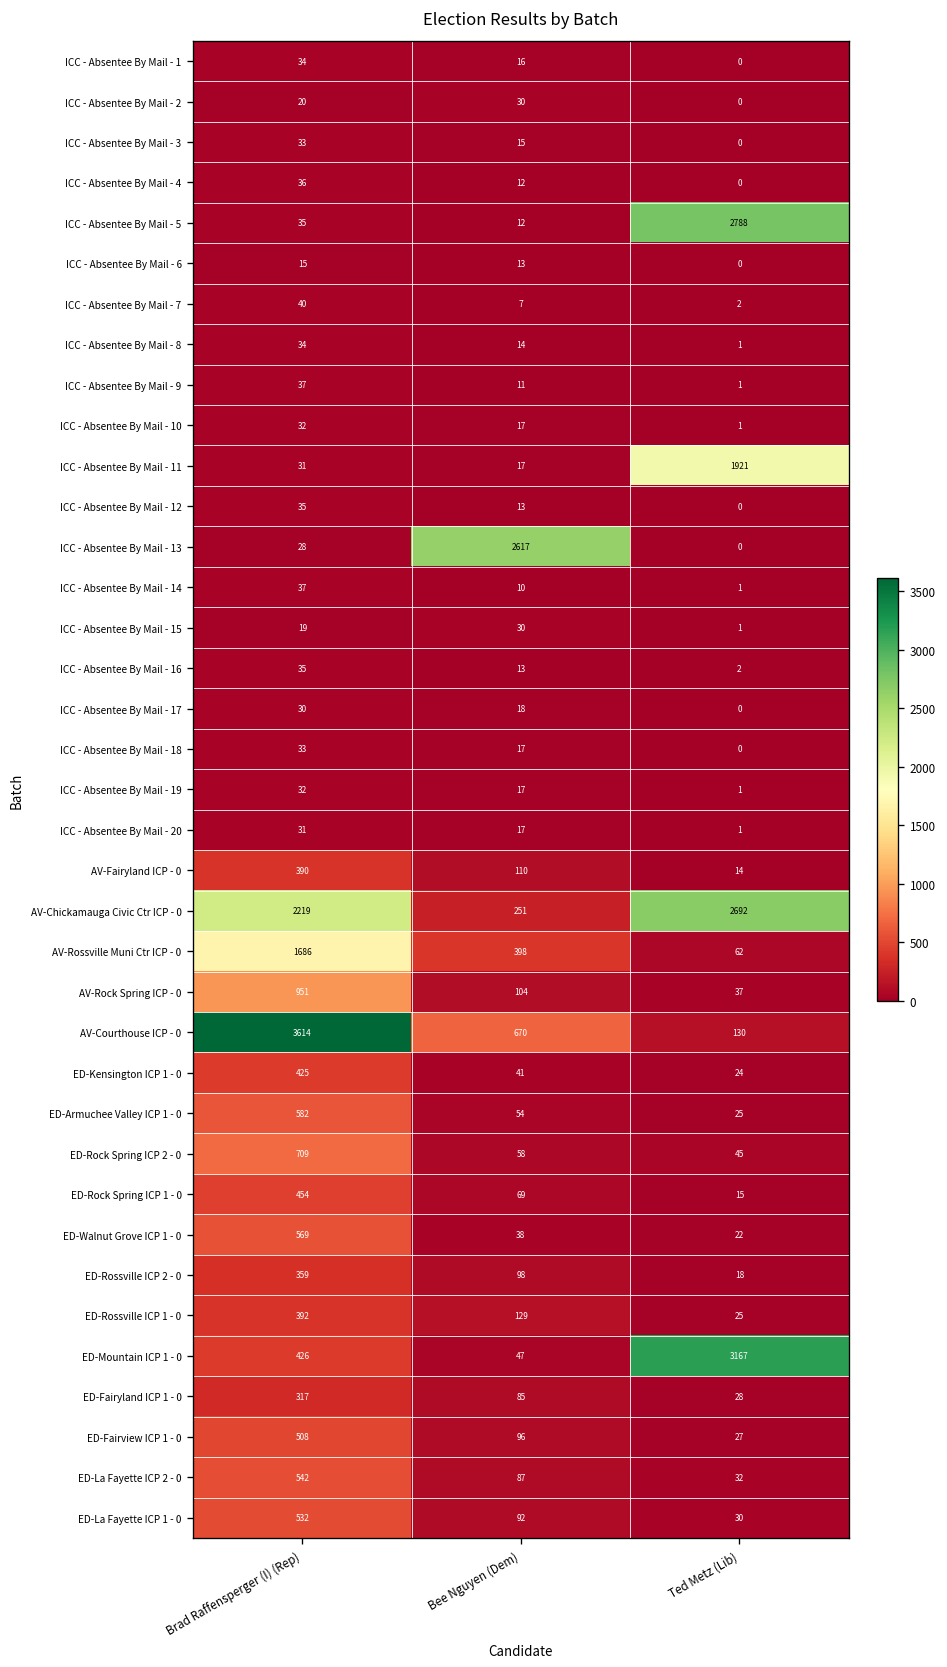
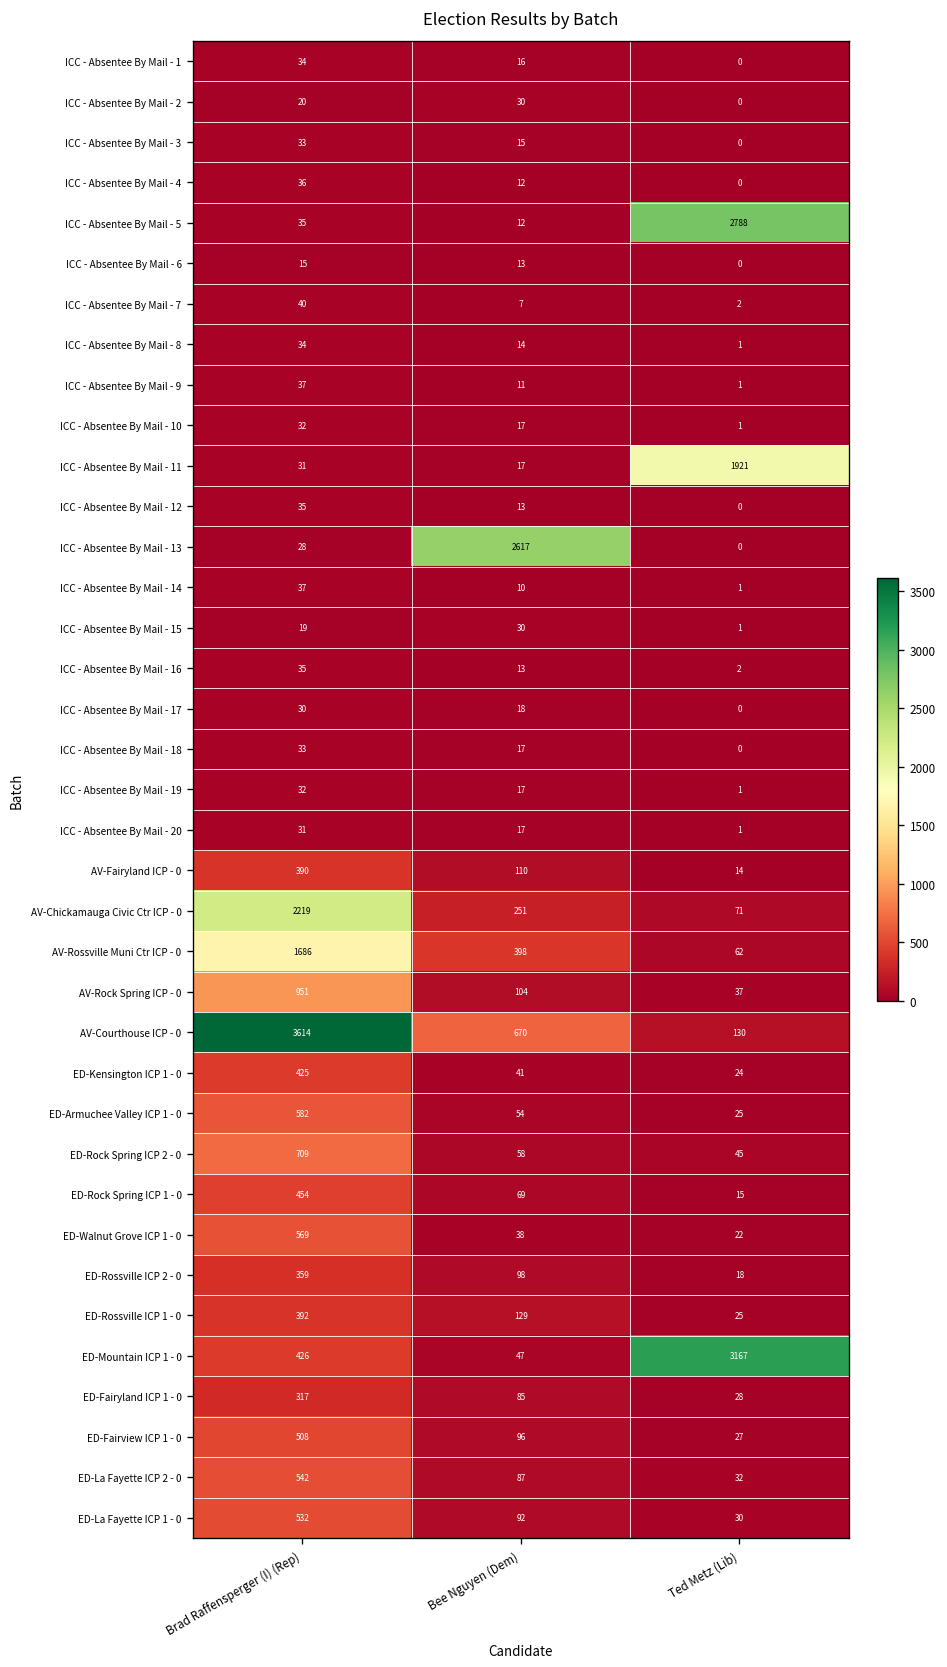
  {
    "ICC - Absentee By Mail - 1": {
      "Brad Raffensperger (I) (Rep)": 34,
      "Bee Nguyen (Dem)": 16,
      "Ted Metz (Lib)": 0
    },
    "ICC - Absentee By Mail - 2": {
      "Brad Raffensperger (I) (Rep)": 20,
      "Bee Nguyen (Dem)": 30,
      "Ted Metz (Lib)": 0
    },
    "ICC - Absentee By Mail - 3": {
      "Brad Raffensperger (I) (Rep)": 33,
      "Bee Nguyen (Dem)": 15,
      "Ted Metz (Lib)": 0
    },
    "ICC - Absentee By Mail - 4": {
      "Brad Raffensperger (I) (Rep)": 36,
      "Bee Nguyen (Dem)": 12,
      "Ted Metz (Lib)": 0
    },
    "ICC - Absentee By Mail - 5": {
      "Brad Raffensperger (I) (Rep)": 35,
      "Bee Nguyen (Dem)": 12,
      "Ted Metz (Lib)": 2788
    },
    "ICC - Absentee By Mail - 6": {
      "Brad Raffensperger (I) (Rep)": 15,
      "Bee Nguyen (Dem)": 13,
      "Ted Metz (Lib)": 0
    },
    "ICC - Absentee By Mail - 7": {
      "Brad Raffensperger (I) (Rep)": 40,
      "Bee Nguyen (Dem)": 7,
      "Ted Metz (Lib)": 2
    },
    "ICC - Absentee By Mail - 8": {
      "Brad Raffensperger (I) (Rep)": 34,
      "Bee Nguyen (Dem)": 14,
      "Ted Metz (Lib)": 1
    },
    "ICC - Absentee By Mail - 9": {
      "Brad Raffensperger (I) (Rep)": 37,
      "Bee Nguyen (Dem)": 11,
      "Ted Metz (Lib)": 1
    },
    "ICC - Absentee By Mail - 10": {
      "Brad Raffensperger (I) (Rep)": 32,
      "Bee Nguyen (Dem)": 17,
      "Ted Metz (Lib)": 1
    },
    "ICC - Absentee By Mail - 11": {
      "Brad Raffensperger (I) (Rep)": 31,
      "Bee Nguyen (Dem)": 17,
      "Ted Metz (Lib)": 1921
    },
    "ICC - Absentee By Mail - 12": {
      "Brad Raffensperger (I) (Rep)": 35,
      "Bee Nguyen (Dem)": 13,
      "Ted Metz (Lib)": 0
    },
    "ICC - Absentee By Mail - 13": {
      "Brad Raffensperger (I) (Rep)": 28,
      "Bee Nguyen (Dem)": 2617,
      "Ted Metz (Lib)": 0
    },
    "ICC - Absentee By Mail - 14": {
      "Brad Raffensperger (I) (Rep)": 37,
      "Bee Nguyen (Dem)": 10,
      "Ted Metz (Lib)": 1
    },
    "ICC - Absentee By Mail - 15": {
      "Brad Raffensperger (I) (Rep)": 19,
      "Bee Nguyen (Dem)": 30,
      "Ted Metz (Lib)": 1
    },
    "ICC - Absentee By Mail - 16": {
      "Brad Raffensperger (I) (Rep)": 35,
      "Bee Nguyen (Dem)": 13,
      "Ted Metz (Lib)": 2
    },
    "ICC - Absentee By Mail - 17": {
      "Brad Raffensperger (I) (Rep)": 30,
      "Bee Nguyen (Dem)": 18,
      "Ted Metz (Lib)": 0
    },
    "ICC - Absentee By Mail - 18": {
      "Brad Raffensperger (I) (Rep)": 33,
      "Bee Nguyen (Dem)": 17,
      "Ted Metz (Lib)": 0
    },
    "ICC - Absentee By Mail - 19": {
      "Brad Raffensperger (I) (Rep)": 32,
      "Bee Nguyen (Dem)": 17,
      "Ted Metz (Lib)": 1
    },
    "ICC - Absentee By Mail - 20": {
      "Brad Raffensperger (I) (Rep)": 31,
      "Bee Nguyen (Dem)": 17,
      "Ted Metz (Lib)": 1
    },
    "AV-Fairyland ICP - 0": {
      "Brad Raffensperger (I) (Rep)": 390,
      "Bee Nguyen (Dem)": 110,
      "Ted Metz (Lib)": 14
    },
    "AV-Chickamauga Civic Ctr ICP - 0": {
      "Brad Raffensperger (I) (Rep)": 2219,
      "Bee Nguyen (Dem)": 251,
-     "Ted Metz (Lib)": 2692
+     "Ted Metz (Lib)": 71
    },
    "AV-Rossville Muni Ctr ICP - 0": {
      "Brad Raffensperger (I) (Rep)": 1686,
      "Bee Nguyen (Dem)": 398,
      "Ted Metz (Lib)": 62
    },
    "AV-Rock Spring ICP - 0": {
      "Brad Raffensperger (I) (Rep)": 951,
      "Bee Nguyen (Dem)": 104,
      "Ted Metz (Lib)": 37
    },
    "AV-Courthouse ICP - 0": {
      "Brad Raffensperger (I) (Rep)": 3614,
      "Bee Nguyen (Dem)": 670,
      "Ted Metz (Lib)": 130
    },
    "ED-Kensington ICP 1 - 0": {
      "Brad Raffensperger (I) (Rep)": 425,
      "Bee Nguyen (Dem)": 41,
      "Ted Metz (Lib)": 24
    },
    "ED-Armuchee Valley ICP 1 - 0": {
      "Brad Raffensperger (I) (Rep)": 582,
      "Bee Nguyen (Dem)": 54,
      "Ted Metz (Lib)": 25
    },
    "ED-Rock Spring ICP 2 - 0": {
      "Brad Raffensperger (I) (Rep)": 709,
      "Bee Nguyen (Dem)": 58,
      "Ted Metz (Lib)": 45
    },
    "ED-Rock Spring ICP 1 - 0": {
      "Brad Raffensperger (I) (Rep)": 454,
      "Bee Nguyen (Dem)": 69,
      "Ted Metz (Lib)": 15
    },
    "ED-Walnut Grove ICP 1 - 0": {
      "Brad Raffensperger (I) (Rep)": 569,
      "Bee Nguyen (Dem)": 38,
      "Ted Metz (Lib)": 22
    },
    "ED-Rossville ICP 2 - 0": {
      "Brad Raffensperger (I) (Rep)": 359,
      "Bee Nguyen (Dem)": 98,
      "Ted Metz (Lib)": 18
    },
    "ED-Rossville ICP 1 - 0": {
      "Brad Raffensperger (I) (Rep)": 392,
      "Bee Nguyen (Dem)": 129,
      "Ted Metz (Lib)": 25
    },
    "ED-Mountain ICP 1 - 0": {
      "Brad Raffensperger (I) (Rep)": 426,
      "Bee Nguyen (Dem)": 47,
      "Ted Metz (Lib)": 3167
    },
    "ED-Fairyland ICP 1 - 0": {
      "Brad Raffensperger (I) (Rep)": 317,
      "Bee Nguyen (Dem)": 85,
      "Ted Metz (Lib)": 28
    },
    "ED-Fairview ICP 1 - 0": {
      "Brad Raffensperger (I) (Rep)": 508,
      "Bee Nguyen (Dem)": 96,
      "Ted Metz (Lib)": 27
    },
    "ED-La Fayette ICP 2 - 0": {
      "Brad Raffensperger (I) (Rep)": 542,
      "Bee Nguyen (Dem)": 87,
      "Ted Metz (Lib)": 32
    },
    "ED-La Fayette ICP 1 - 0": {
      "Brad Raffensperger (I) (Rep)": 532,
      "Bee Nguyen (Dem)": 92,
      "Ted Metz (Lib)": 30
    }
  }
